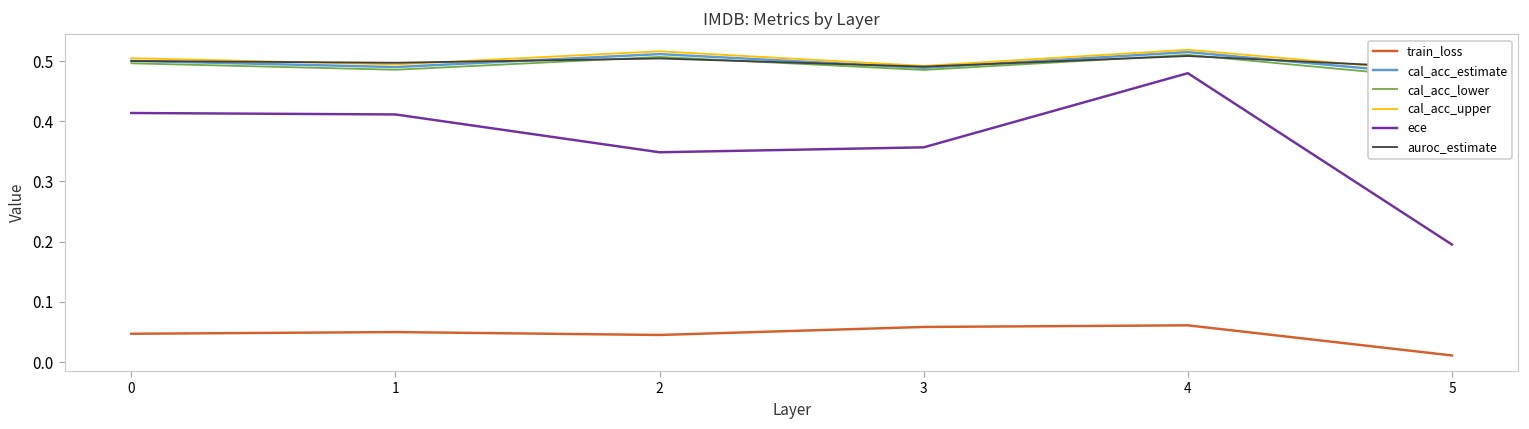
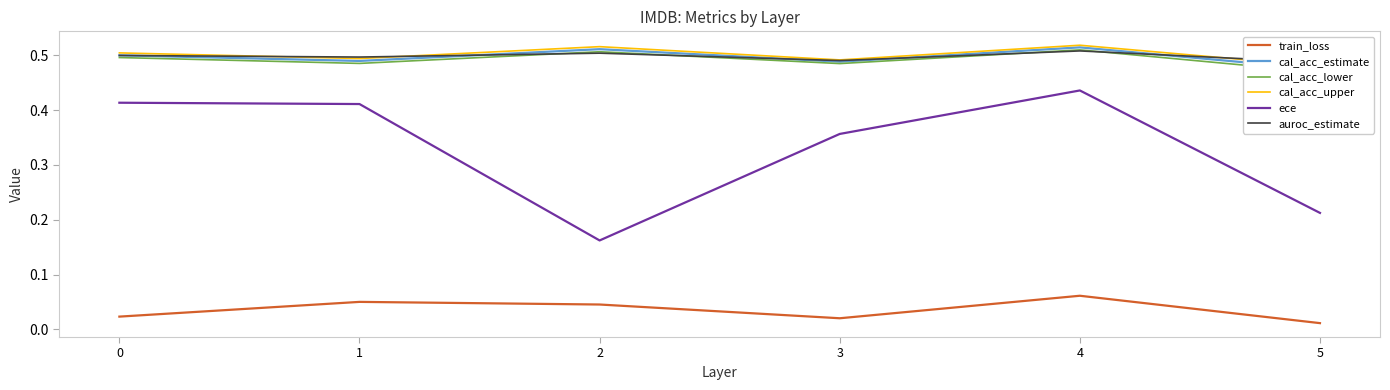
  {
    "train_loss": {
-     "0": 0.05,
+     "0": 0.02,
      "1": 0.05,
      "2": 0.05,
-     "3": 0.06,
+     "3": 0.02,
      "4": 0.06,
      "5": 0.01
    },
    "ece": {
      "0": 0.41,
      "1": 0.41,
-     "2": 0.35,
+     "2": 0.16,
      "3": 0.36,
-     "4": 0.48,
-     "5": 0.20
+     "4": 0.44,
+     "5": 0.21
    }
  }
